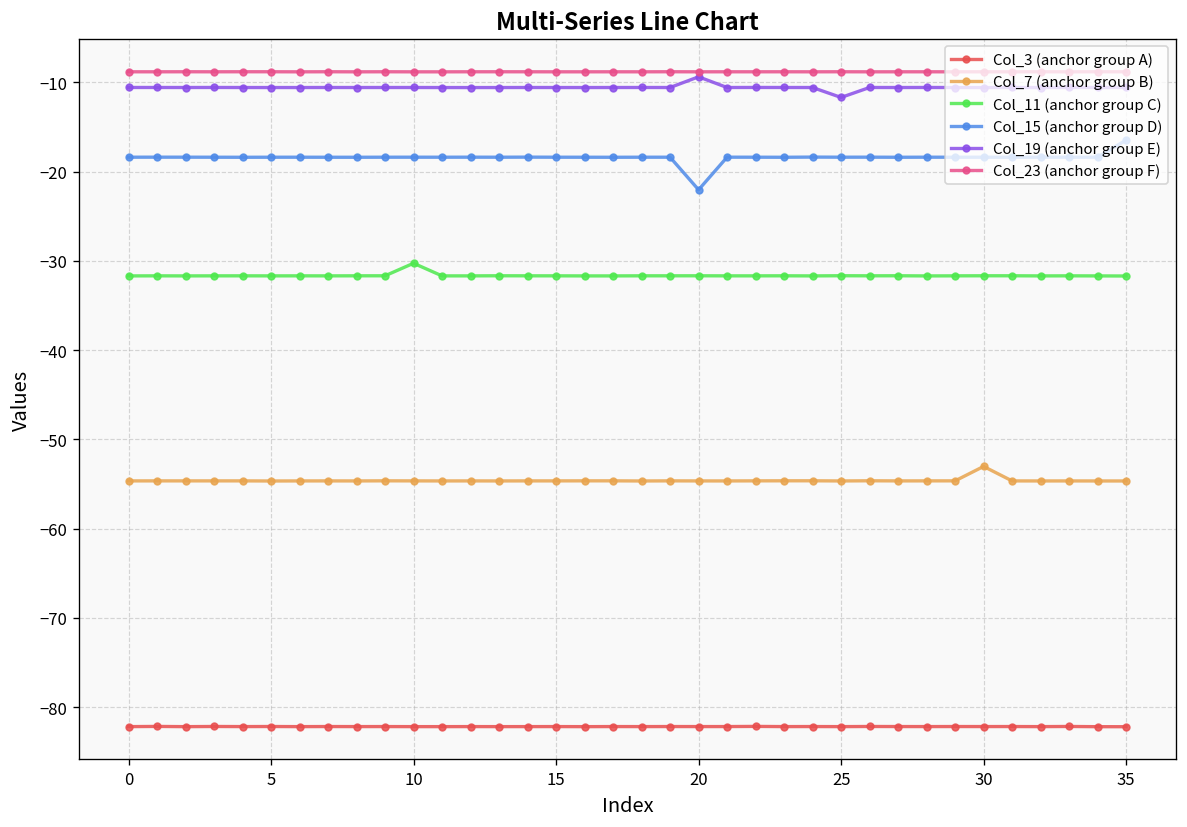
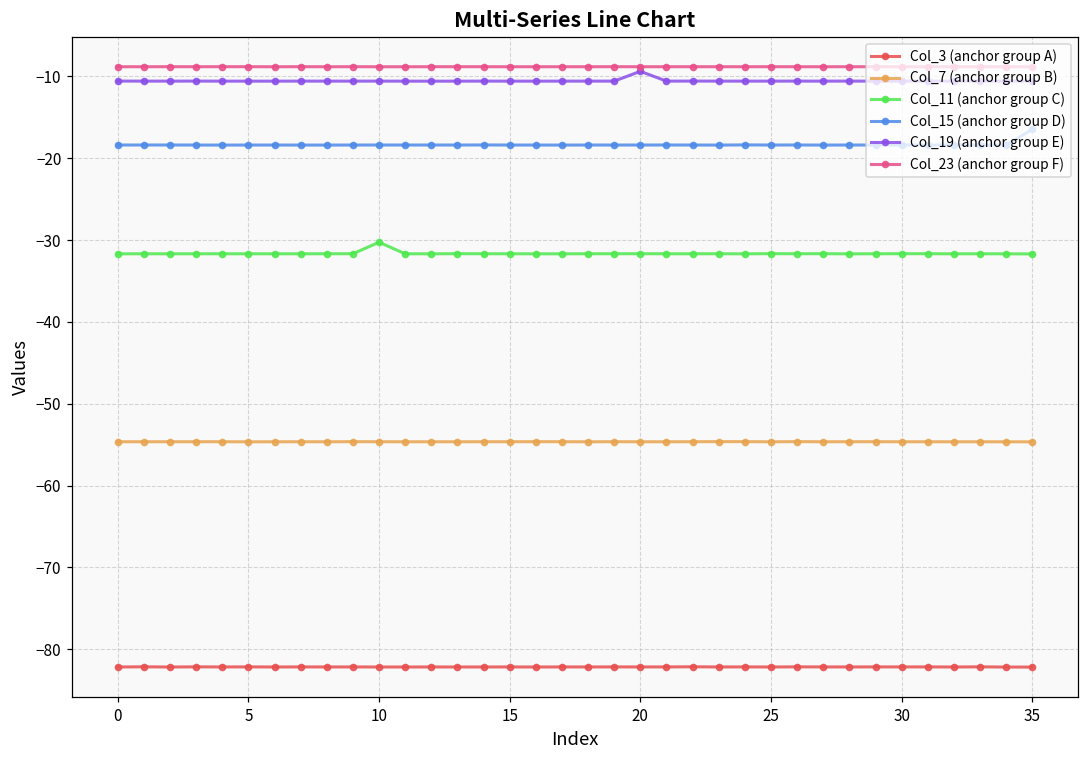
  {
    "Col_3 (anchor group A)": {
      "0": -82,
      "5": -82,
      "10": -82,
      "15": -82,
      "20": -82,
      "25": -82,
      "30": -82,
      "35": -82
    },
    "Col_7 (anchor group B)": {
      "0": -55,
      "5": -55,
      "10": -55,
      "15": -55,
      "20": -55,
      "25": -55,
-     "30": -53,
+     "30": -55,
      "35": -55
    },
    "Col_11 (anchor group C)": {
      "0": -32,
      "5": -32,
      "10": -30,
      "15": -32,
      "20": -32,
      "25": -32,
      "30": -32,
      "35": -32
    },
    "Col_15 (anchor group D)": {
      "0": -18,
      "5": -18,
      "10": -18,
      "15": -18,
-     "20": -22,
+     "20": -18,
      "25": -18
    },
    "Col_19 (anchor group E)": {
      "0": -11,
      "5": -11,
      "10": -11,
      "15": -11,
      "20": -9,
-     "25": -12
+     "25": -11
    },
    "Col_23 (anchor group F)": {
      "0": -9,
      "5": -9,
      "10": -9,
      "15": -9,
      "20": -9,
      "25": -9
    }
  }
